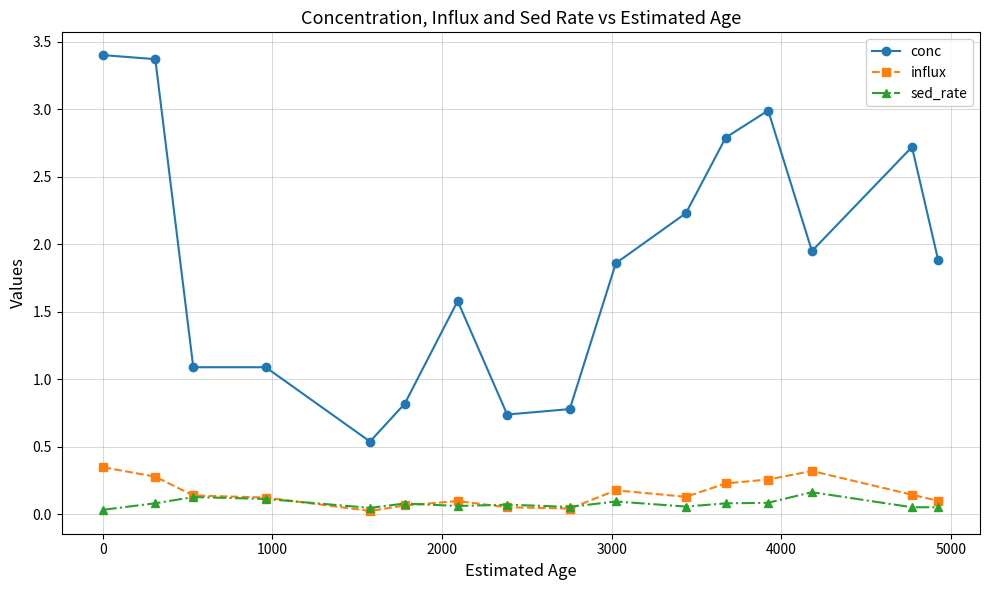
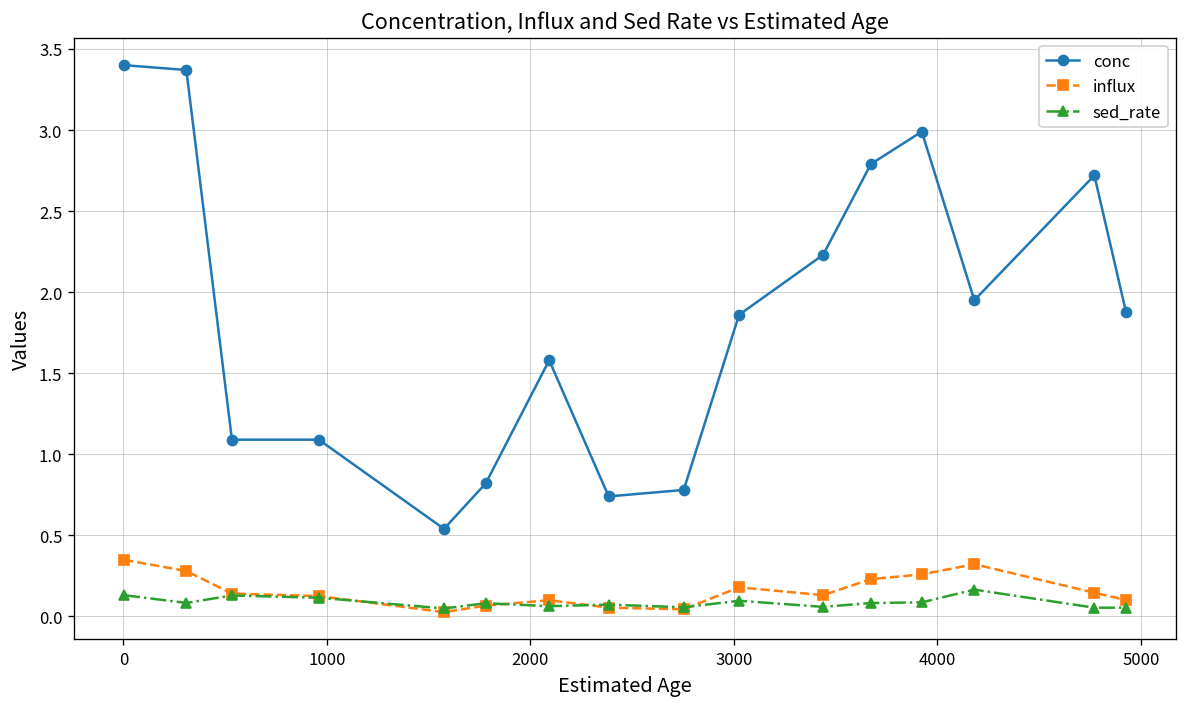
  {
    "conc": {
      "0": 3.40
    },
    "influx": {
      "0": 0.35
    },
    "sed_rate": {
-     "0": 0.03
+     "0": 0.13
    }
  }
